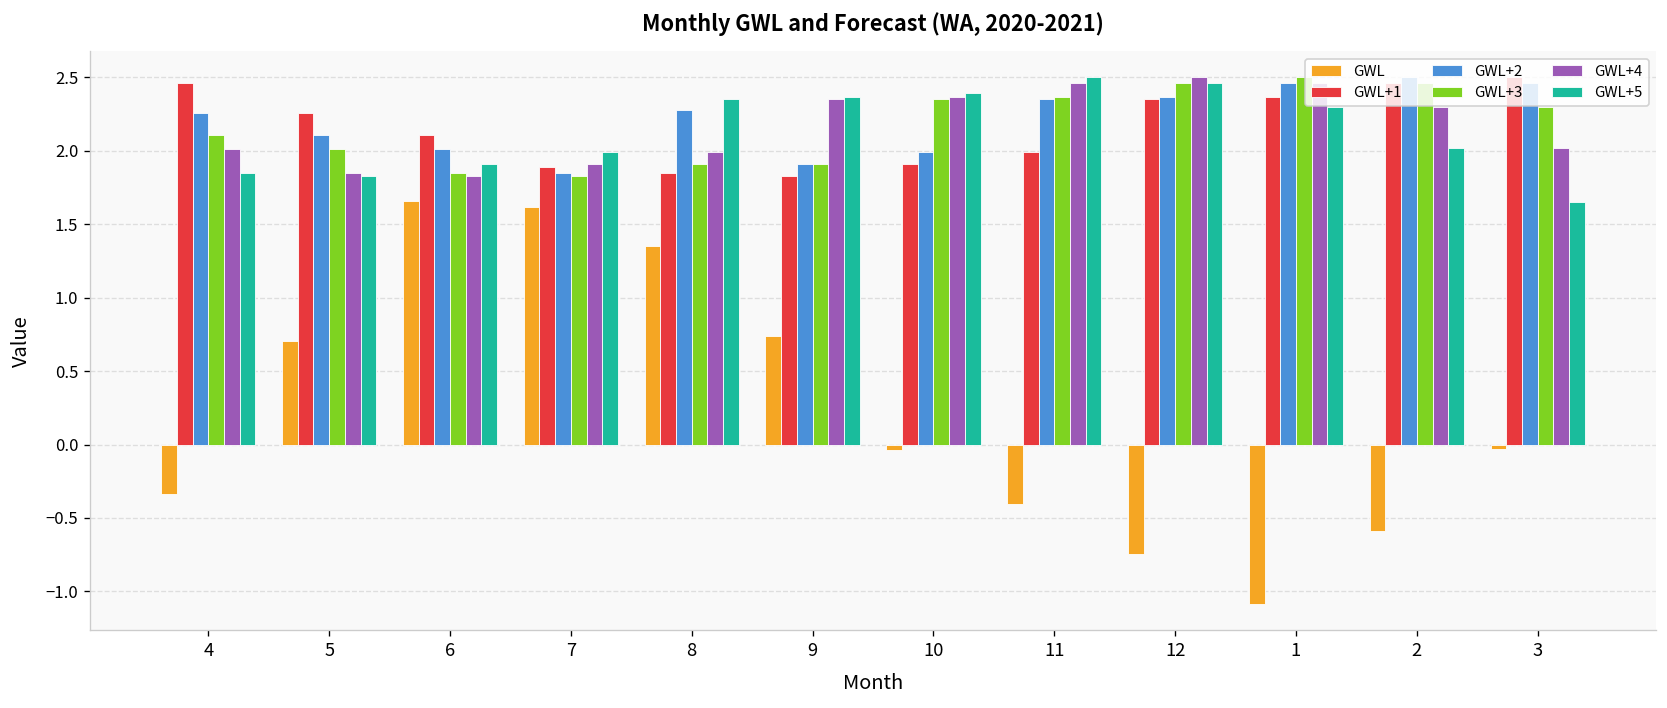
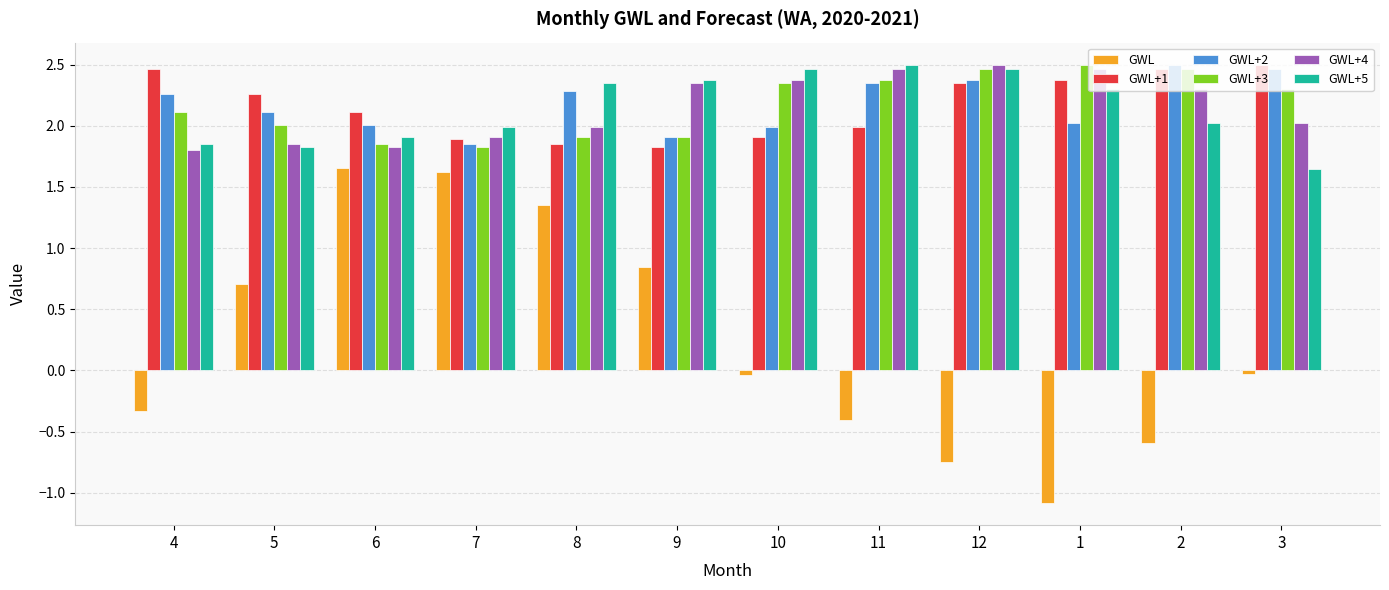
  {
    "GWL": {
      "4": -0.33,
      "5": 0.70,
      "6": 1.66,
      "7": 1.62,
      "8": 1.35,
-     "9": 0.74,
+     "9": 0.84,
      "10": -0.04,
      "11": -0.40,
      "12": -0.75,
      "1": -1.09,
      "2": -0.59,
      "3": -0.03
    },
    "GWL+1": {
      "4": 2.46,
      "5": 2.26,
      "6": 2.11,
      "7": 1.89,
      "8": 1.85,
      "9": 1.83,
      "10": 1.91,
      "11": 1.99,
      "12": 2.35,
      "1": 2.37
    },
    "GWL+2": {
      "4": 2.26,
      "5": 2.11,
      "6": 2.01,
      "7": 1.85,
      "8": 2.28,
      "9": 1.91,
      "10": 1.99,
      "11": 2.35,
      "12": 2.37,
-     "1": 2.46
+     "1": 2.02
    },
    "GWL+3": {
      "4": 2.11,
      "5": 2.01,
      "6": 1.85,
      "7": 1.83,
      "8": 1.91,
      "9": 1.91,
      "10": 2.35,
      "11": 2.37,
      "12": 2.46,
      "1": 2.50
    },
    "GWL+4": {
-     "4": 2.01,
+     "4": 1.80,
      "5": 1.85,
      "6": 1.83,
      "7": 1.91,
      "8": 1.99,
      "9": 2.35,
      "10": 2.37,
      "11": 2.46,
      "12": 2.50,
      "3": 2.02
    },
    "GWL+5": {
      "4": 1.85,
      "5": 1.83,
      "6": 1.91,
      "7": 1.99,
      "8": 2.35,
      "9": 2.37,
-     "10": 2.39,
+     "10": 2.46,
      "11": 2.50,
      "12": 2.46,
      "2": 2.02,
      "3": 1.65
    }
  }
